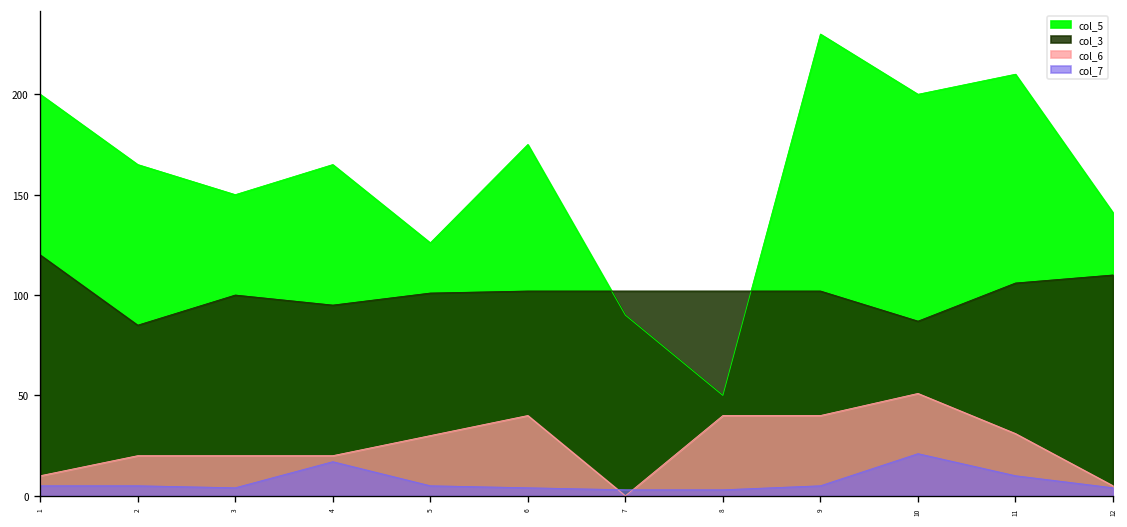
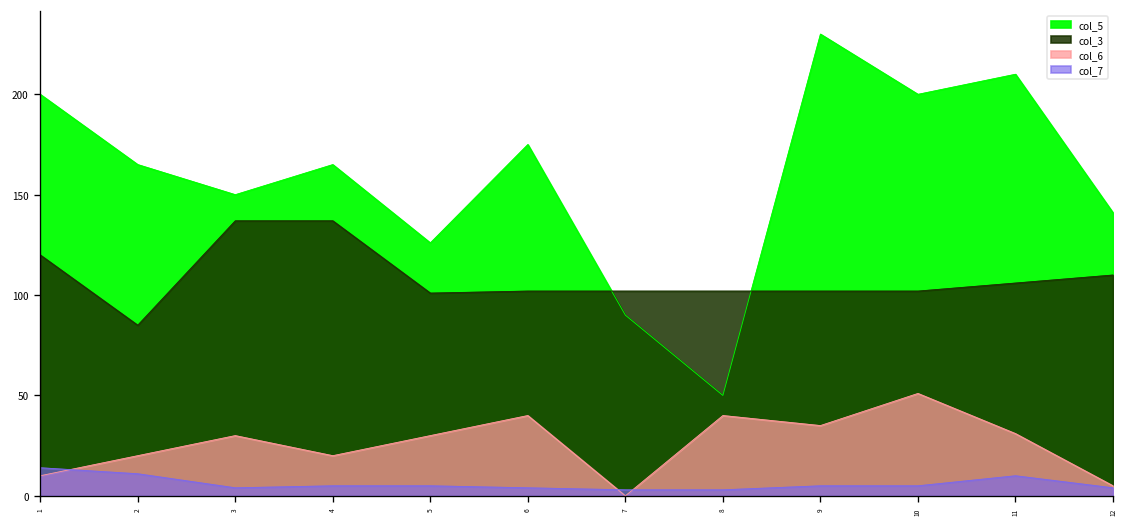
  {
    "col_5": {
      "1": 200,
      "2": 165,
      "3": 150,
      "4": 165,
      "5": 126,
      "6": 175,
      "7": 90,
      "8": 50,
      "9": 230,
      "10": 200,
      "11": 210,
      "12": 141
    },
    "col_3": {
      "1": 120,
      "2": 85,
-     "3": 100,
-     "4": 95,
+     "3": 137,
+     "4": 137,
      "5": 101,
      "6": 102,
      "7": 102,
      "8": 102,
      "9": 102,
-     "10": 87,
+     "10": 102,
      "11": 106,
      "12": 110
    },
    "col_6": {
      "1": 10,
      "2": 20,
-     "3": 20,
+     "3": 30,
      "4": 20,
      "5": 30,
      "6": 40,
      "7": 0,
      "8": 40,
-     "9": 40,
+     "9": 35,
      "10": 51,
      "11": 31
    },
    "col_7": {
-     "1": 5,
-     "2": 5,
+     "1": 14,
+     "2": 11,
      "3": 4,
-     "4": 17,
+     "4": 5,
      "5": 5,
      "6": 4,
      "7": 3,
      "8": 3,
      "9": 5,
-     "10": 21,
+     "10": 5,
      "11": 10
    }
  }
